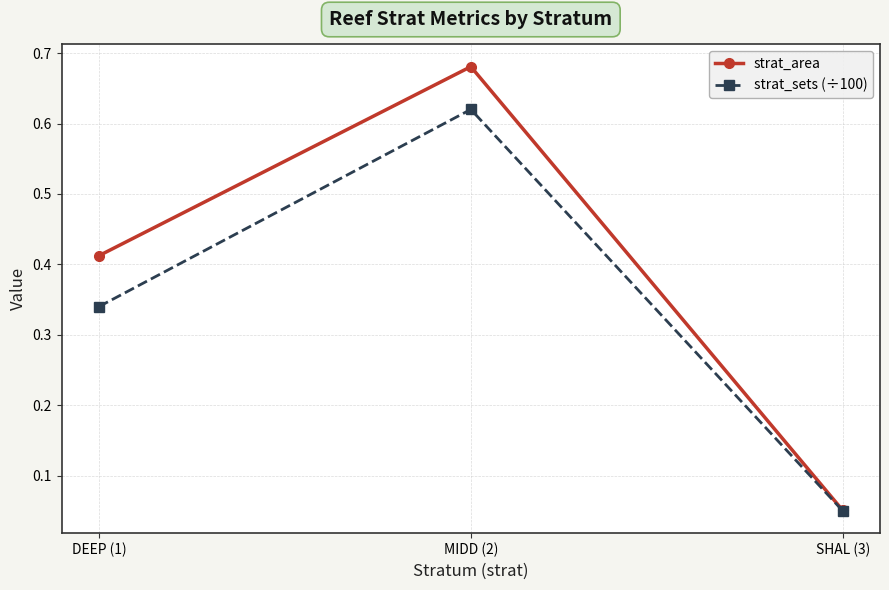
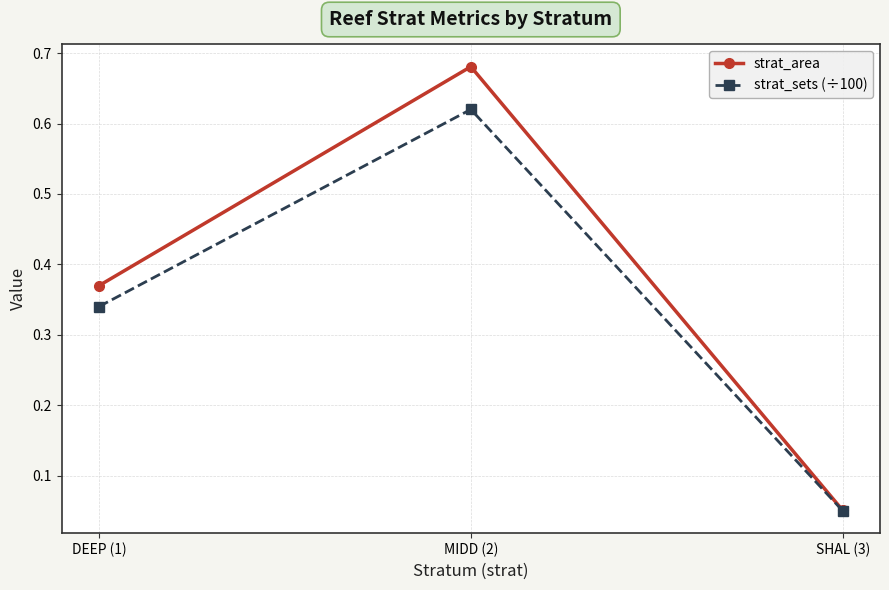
  {
    "strat_area": {
-     "DEEP (1)": 0.41,
+     "DEEP (1)": 0.37,
      "MIDD (2)": 0.68
    },
    "strat_sets (÷100)": {
      "DEEP (1)": 0.34,
      "MIDD (2)": 0.62
    }
  }
